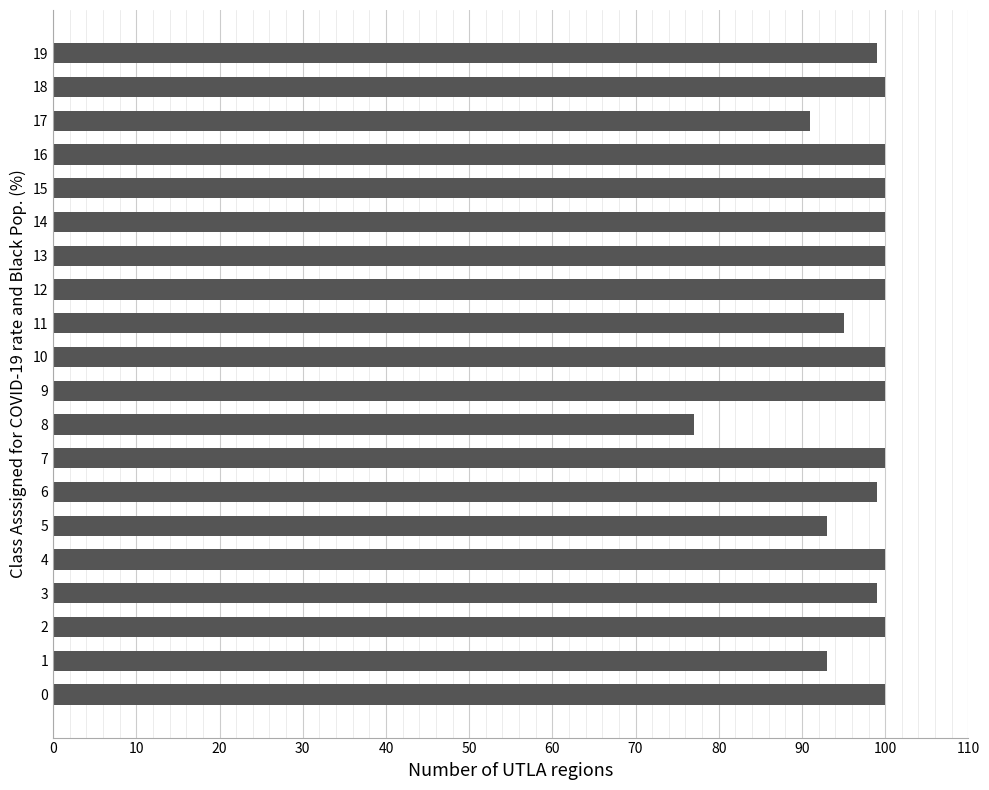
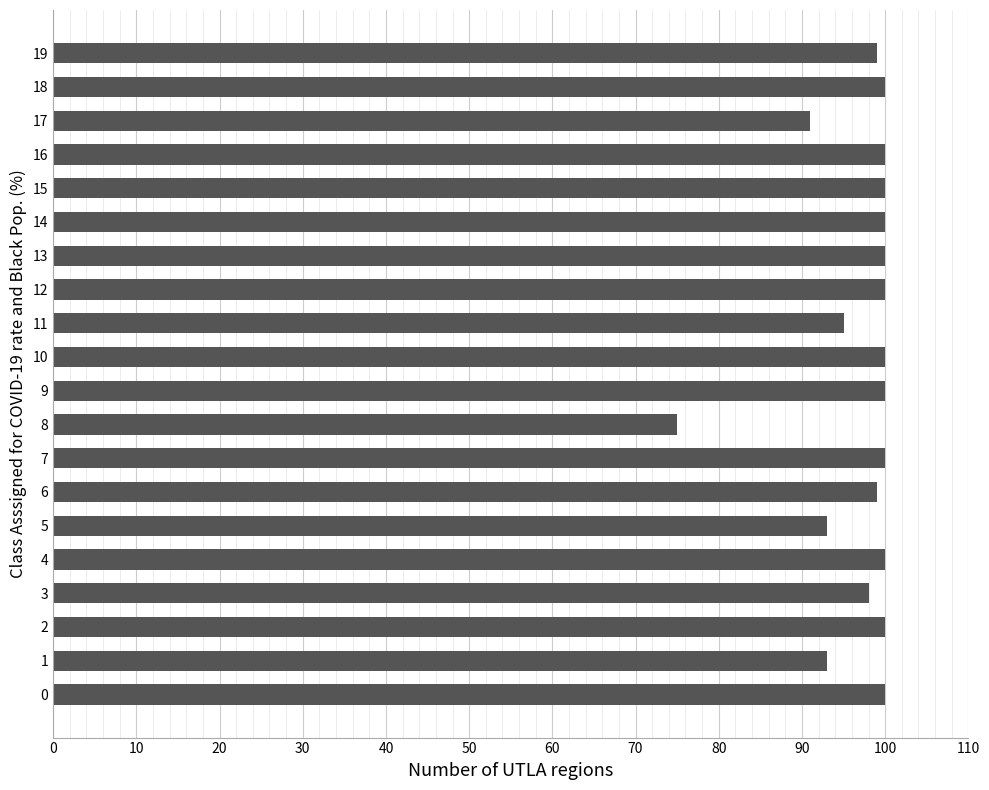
  {
    "19": 99,
    "18": 100,
    "17": 91,
    "16": 100,
    "15": 100,
    "14": 100,
    "13": 100,
    "12": 100,
    "11": 95,
    "10": 100,
    "9": 100,
-   "8": 77,
+   "8": 75,
    "7": 100,
    "6": 99,
    "5": 93,
    "4": 100,
-   "3": 99,
+   "3": 98,
    "2": 100,
    "1": 93,
    "0": 100
  }
